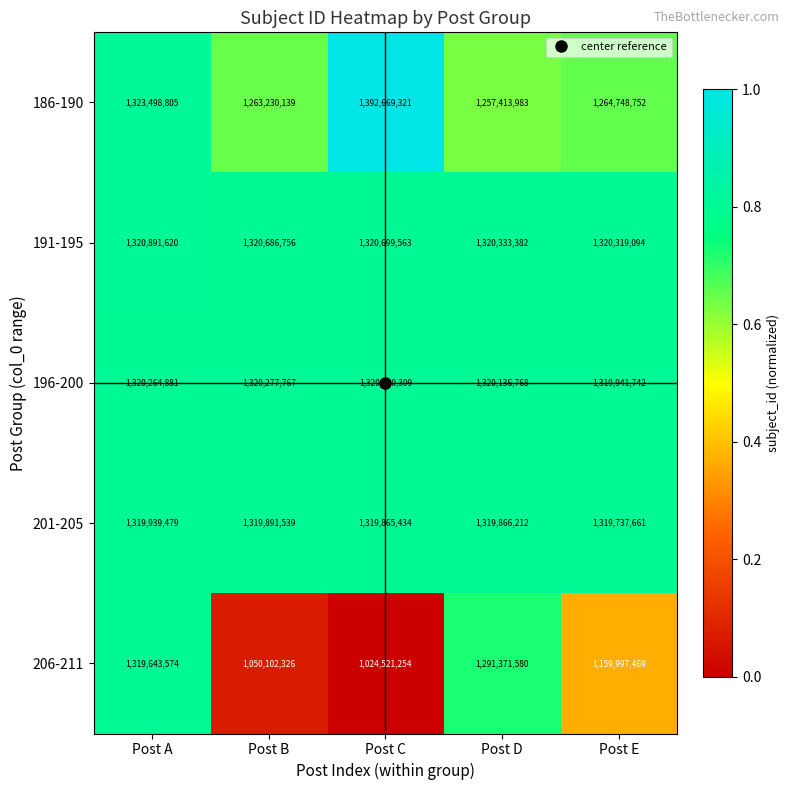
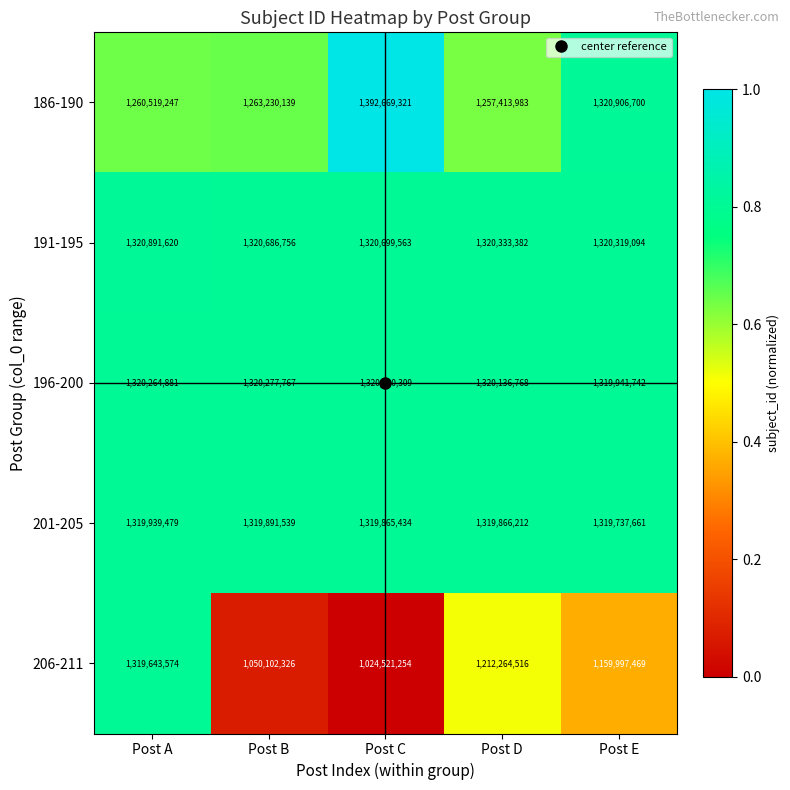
  {
    "186-190": {
-     "Post A": "1,323,498,805",
+     "Post A": "1,260,519,247",
      "Post B": "1,263,230,139",
      "Post C": "1,392,669,321",
      "Post D": "1,257,413,983",
-     "Post E": "1,264,748,752"
+     "Post E": "1,320,906,700"
    },
    "191-195": {
      "Post A": "1,320,891,620",
      "Post B": "1,320,686,756",
      "Post C": "1,320,699,563",
      "Post D": "1,320,333,382",
      "Post E": "1,320,319,094"
    },
    "196-200": {
      "Post A": "1,320,264,881",
      "Post B": "1,320,277,767",
      "Post D": "1,320,136,768",
      "Post E": "1,319,941,742"
    },
    "201-205": {
      "Post A": "1,319,939,479",
      "Post B": "1,319,891,539",
      "Post C": "1,319,865,434",
      "Post D": "1,319,866,212",
      "Post E": "1,319,737,661"
    },
    "206-211": {
      "Post A": "1,319,643,574",
      "Post B": "1,050,102,326",
      "Post C": "1,024,521,254",
-     "Post D": "1,291,371,580",
+     "Post D": "1,212,264,516",
      "Post E": "1,159,997,469"
    }
  }
